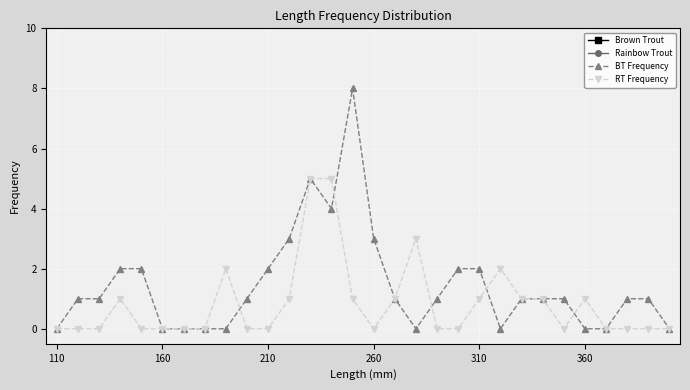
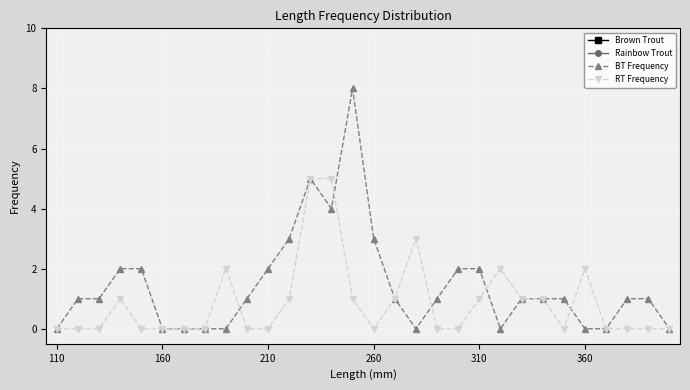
  {
    "RT Frequency": {
      "210": 0,
      "260": 0,
      "310": 1,
-     "360": 1
+     "360": 2
    }
  }
